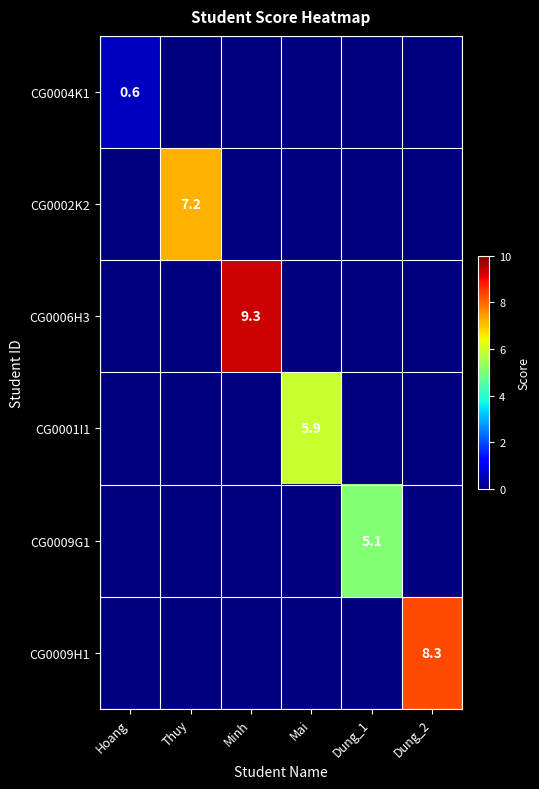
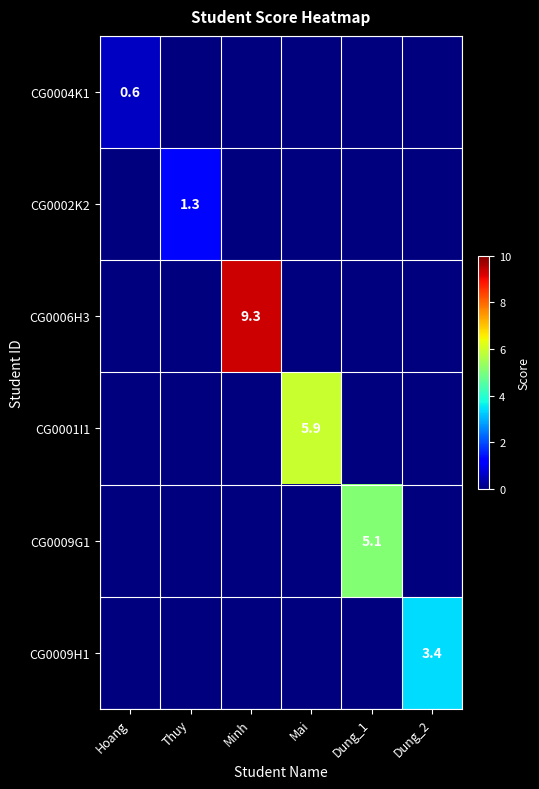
  {
    "CG0004K1": {
      "Hoang": 0.6
    },
    "CG0002K2": {
-     "Thuy": 7.2
+     "Thuy": 1.3
    },
    "CG0006H3": {
      "Minh": 9.3
    },
    "CG0001I1": {
      "Mai": 5.9
    },
    "CG0009G1": {
      "Dung_1": 5.1
    },
    "CG0009H1": {
-     "Dung_2": 8.3
+     "Dung_2": 3.4
    }
  }
